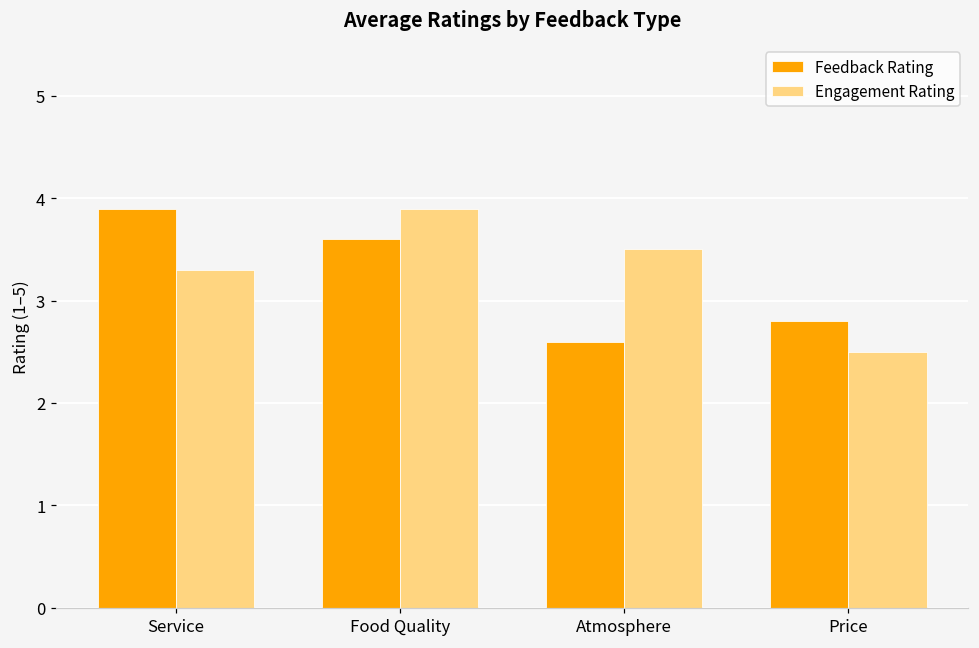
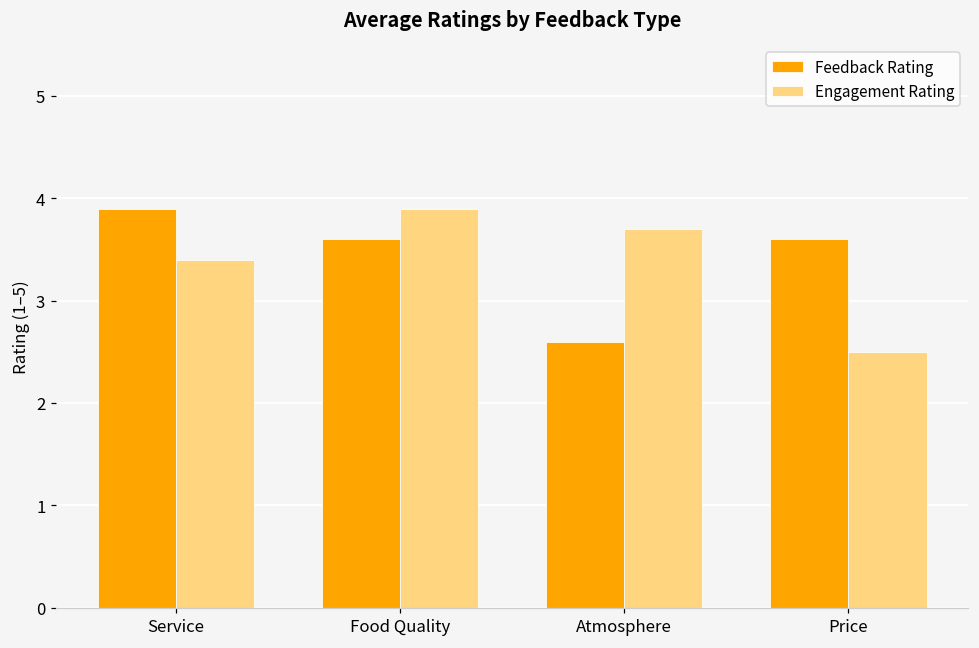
  {
    "Feedback Rating": {
      "Service": 3.9,
      "Food Quality": 3.6,
      "Atmosphere": 2.6,
-     "Price": 2.8
+     "Price": 3.6
    },
    "Engagement Rating": {
-     "Service": 3.3,
+     "Service": 3.4,
      "Food Quality": 3.9,
-     "Atmosphere": 3.5,
+     "Atmosphere": 3.7,
      "Price": 2.5
    }
  }
